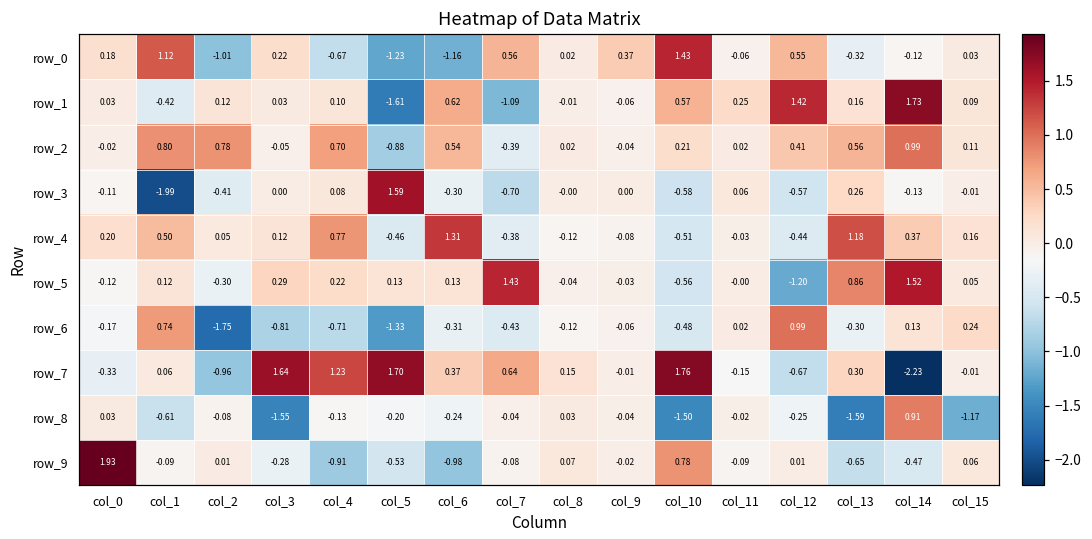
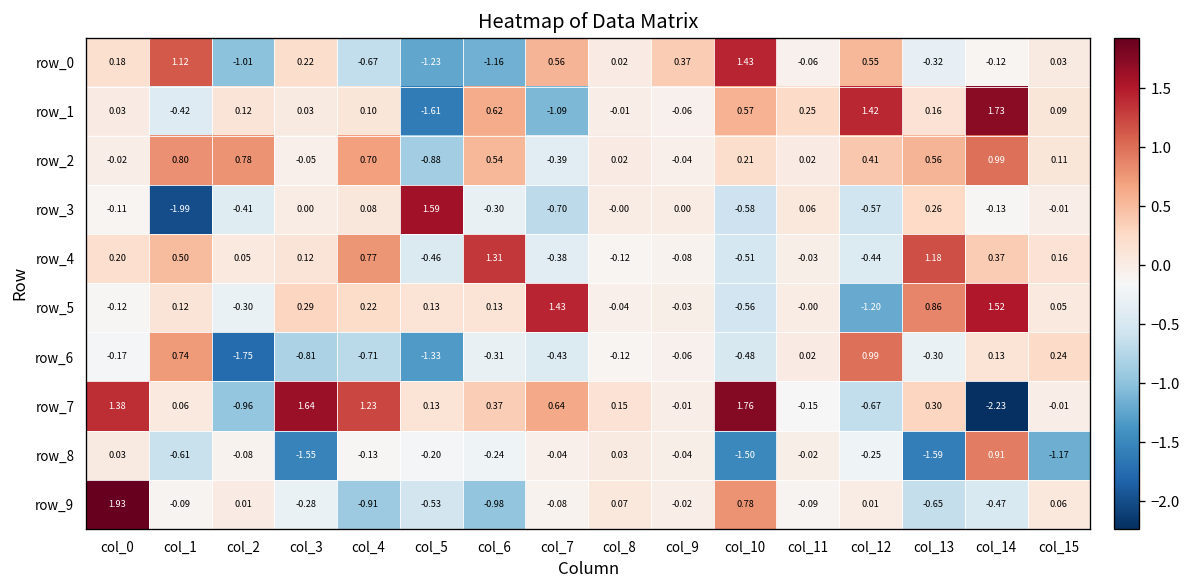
  {
    "row_0": {
      "col_0": 0.18,
      "col_1": 1.12,
      "col_2": -1.01,
      "col_3": 0.22,
      "col_4": -0.67,
      "col_5": -1.23,
      "col_6": -1.16,
      "col_7": 0.56,
      "col_8": 0.02,
      "col_9": 0.37,
      "col_10": 1.43,
      "col_11": -0.06,
      "col_12": 0.55,
      "col_13": -0.32,
      "col_14": -0.12,
      "col_15": 0.03
    },
    "row_1": {
      "col_0": 0.03,
      "col_1": -0.42,
      "col_2": 0.12,
      "col_3": 0.03,
      "col_4": 0.10,
      "col_5": -1.61,
      "col_6": 0.62,
      "col_7": -1.09,
      "col_8": -0.01,
      "col_9": -0.06,
      "col_10": 0.57,
      "col_11": 0.25,
      "col_12": 1.42,
      "col_13": 0.16,
      "col_14": 1.73,
      "col_15": 0.09
    },
    "row_2": {
      "col_0": -0.02,
      "col_1": 0.80,
      "col_2": 0.78,
      "col_3": -0.05,
      "col_4": 0.70,
      "col_5": -0.88,
      "col_6": 0.54,
      "col_7": -0.39,
      "col_8": 0.02,
      "col_9": -0.04,
      "col_10": 0.21,
      "col_11": 0.02,
      "col_12": 0.41,
      "col_13": 0.56,
      "col_14": 0.99,
      "col_15": 0.11
    },
    "row_3": {
      "col_0": -0.11,
      "col_1": -1.99,
      "col_2": -0.41,
      "col_3": 0.00,
      "col_4": 0.08,
      "col_5": 1.59,
      "col_6": -0.30,
      "col_7": -0.70,
      "col_8": -0.00,
      "col_9": 0.00,
      "col_10": -0.58,
      "col_11": 0.06,
      "col_12": -0.57,
      "col_13": 0.26,
      "col_14": -0.13,
      "col_15": -0.01
    },
    "row_4": {
      "col_0": 0.20,
      "col_1": 0.50,
      "col_2": 0.05,
      "col_3": 0.12,
      "col_4": 0.77,
      "col_5": -0.46,
      "col_6": 1.31,
      "col_7": -0.38,
      "col_8": -0.12,
      "col_9": -0.08,
      "col_10": -0.51,
      "col_11": -0.03,
      "col_12": -0.44,
      "col_13": 1.18,
      "col_14": 0.37,
      "col_15": 0.16
    },
    "row_5": {
      "col_0": -0.12,
      "col_1": 0.12,
      "col_2": -0.30,
      "col_3": 0.29,
      "col_4": 0.22,
      "col_5": 0.13,
      "col_6": 0.13,
      "col_7": 1.43,
      "col_8": -0.04,
      "col_9": -0.03,
      "col_10": -0.56,
      "col_11": -0.00,
      "col_12": -1.20,
      "col_13": 0.86,
      "col_14": 1.52,
      "col_15": 0.05
    },
    "row_6": {
      "col_0": -0.17,
      "col_1": 0.74,
      "col_2": -1.75,
      "col_3": -0.81,
      "col_4": -0.71,
      "col_5": -1.33,
      "col_6": -0.31,
      "col_7": -0.43,
      "col_8": -0.12,
      "col_9": -0.06,
      "col_10": -0.48,
      "col_11": 0.02,
      "col_12": 0.99,
      "col_13": -0.30,
      "col_14": 0.13,
      "col_15": 0.24
    },
    "row_7": {
-     "col_0": -0.33,
+     "col_0": 1.38,
      "col_1": 0.06,
      "col_2": -0.96,
      "col_3": 1.64,
      "col_4": 1.23,
-     "col_5": 1.70,
+     "col_5": 0.13,
      "col_6": 0.37,
      "col_7": 0.64,
      "col_8": 0.15,
      "col_9": -0.01,
      "col_10": 1.76,
      "col_11": -0.15,
      "col_12": -0.67,
      "col_13": 0.30,
      "col_14": -2.23,
      "col_15": -0.01
    },
    "row_8": {
      "col_0": 0.03,
      "col_1": -0.61,
      "col_2": -0.08,
      "col_3": -1.55,
      "col_4": -0.13,
      "col_5": -0.20,
      "col_6": -0.24,
      "col_7": -0.04,
      "col_8": 0.03,
      "col_9": -0.04,
      "col_10": -1.50,
      "col_11": -0.02,
      "col_12": -0.25,
      "col_13": -1.59,
      "col_14": 0.91,
      "col_15": -1.17
    },
    "row_9": {
      "col_0": 1.93,
      "col_1": -0.09,
      "col_2": 0.01,
      "col_3": -0.28,
      "col_4": -0.91,
      "col_5": -0.53,
      "col_6": -0.98,
      "col_7": -0.08,
      "col_8": 0.07,
      "col_9": -0.02,
      "col_10": 0.78,
      "col_11": -0.09,
      "col_12": 0.01,
      "col_13": -0.65,
      "col_14": -0.47,
      "col_15": 0.06
    }
  }
